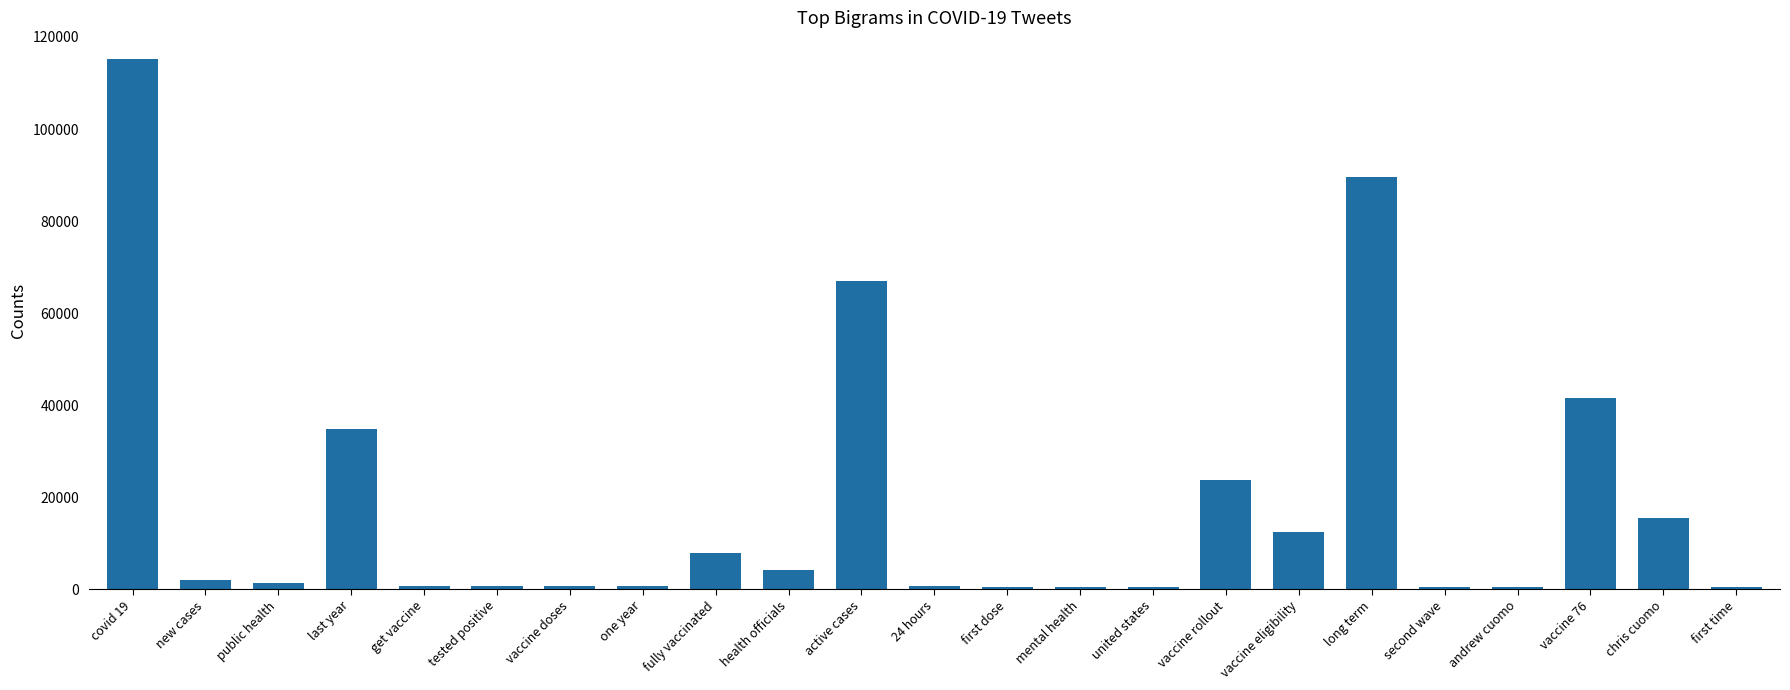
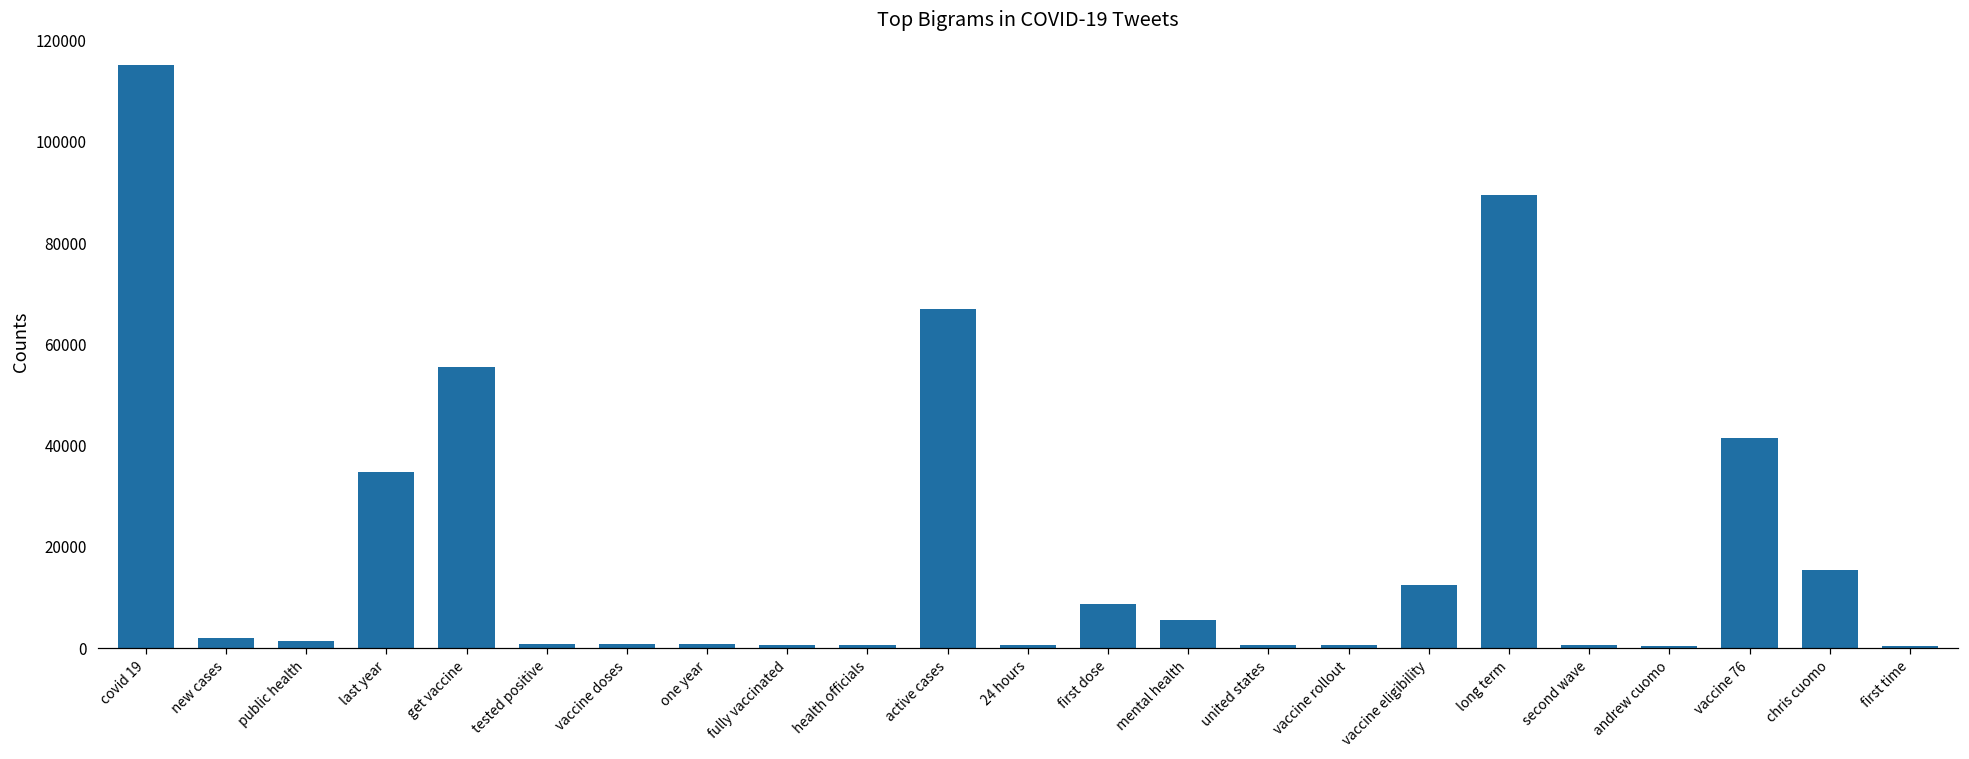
  {
    "covid 19": 115000,
    "new cases": 2000,
    "public health": 1000,
    "last year": 35000,
-   "get vaccine": 1000,
+   "get vaccine": 55000,
    "tested positive": 1000,
    "vaccine doses": 1000,
    "one year": 1000,
-   "fully vaccinated": 8000,
-   "health officials": 4000,
+   "fully vaccinated": 1000,
+   "health officials": 1000,
    "active cases": 67000,
    "24 hours": 1000,
-   "first dose": 1000,
-   "mental health": 1000,
+   "first dose": 9000,
+   "mental health": 5000,
    "united states": 1000,
-   "vaccine rollout": 24000,
+   "vaccine rollout": 1000,
    "vaccine eligibility": 12000,
    "long term": 90000,
    "vaccine 76": 42000,
    "chris cuomo": 16000
  }
